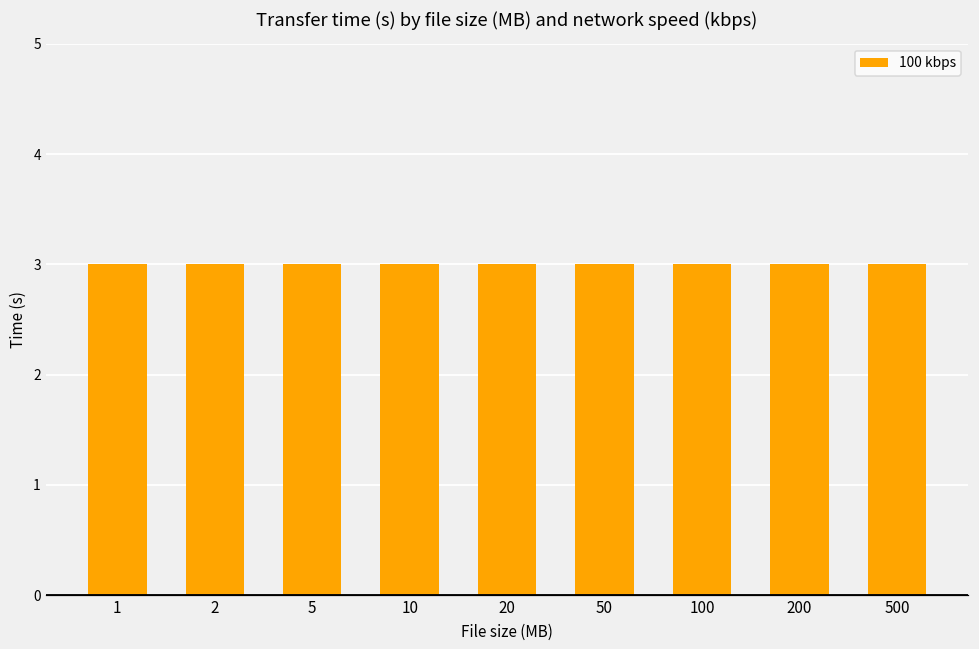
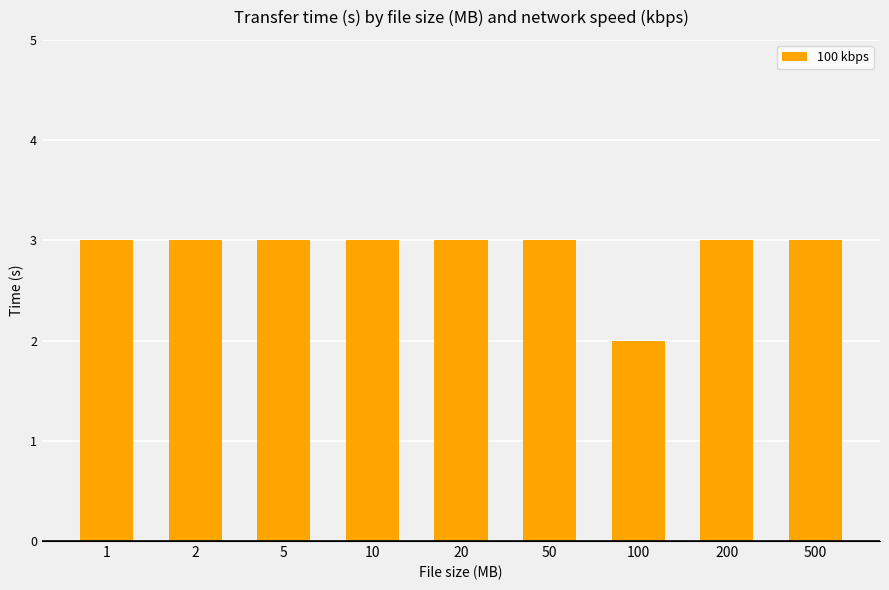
  {
    "1": 3,
    "2": 3,
    "5": 3,
    "10": 3,
    "20": 3,
    "50": 3,
-   "100": 3,
+   "100": 2,
    "200": 3,
    "500": 3
  }
